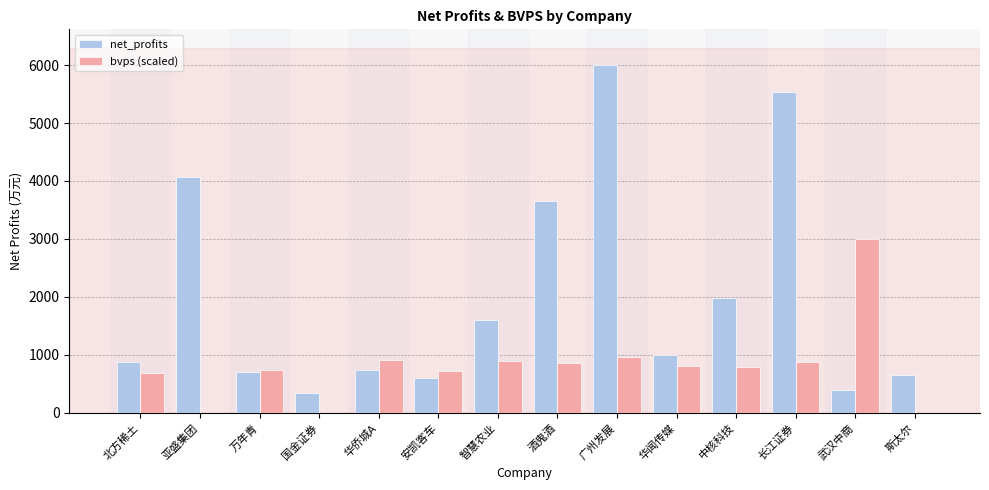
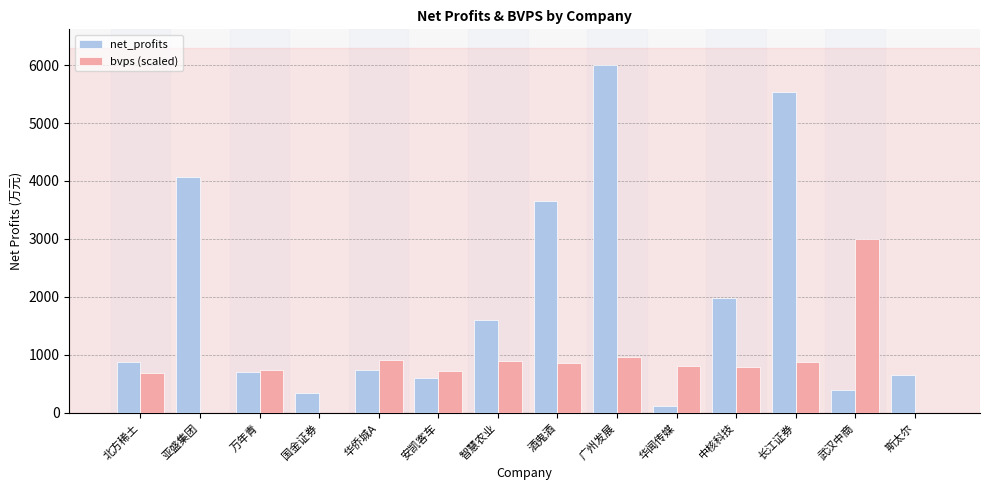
  {
    "net_profits": {
      "北方稀土": 900,
      "亚盛集团": 4100,
      "万年青": 700,
      "国金证券": 300,
      "华侨城A": 700,
      "安凯客车": 600,
      "智慧农业": 1600,
      "酒鬼酒": 3700,
      "广州发展": 6000,
-     "华闻传媒": 1000,
+     "华闻传媒": 100,
      "中核科技": 2000,
      "长江证券": 5500,
      "武汉中商": 400,
      "斯太尔": 600
    }
  }
